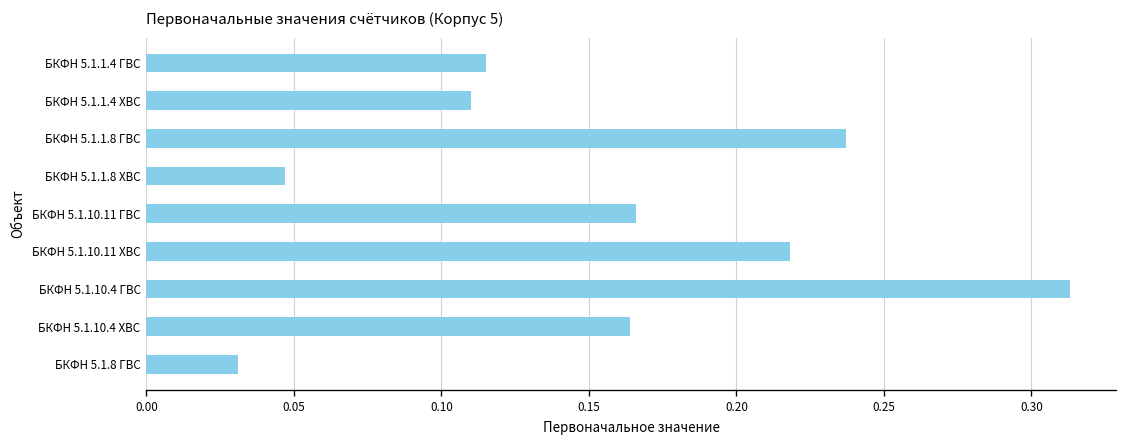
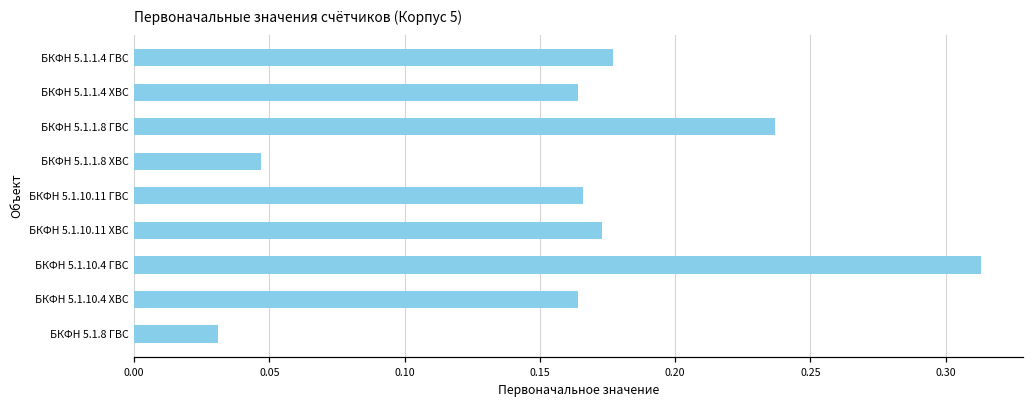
  {
-   "БКФН 5.1.1.4 ГВС": 0.115,
-   "БКФН 5.1.1.4 ХВС": 0.110,
+   "БКФН 5.1.1.4 ГВС": 0.177,
+   "БКФН 5.1.1.4 ХВС": 0.164,
    "БКФН 5.1.1.8 ГВС": 0.237,
    "БКФН 5.1.1.8 ХВС": 0.047,
    "БКФН 5.1.10.11 ГВС": 0.166,
-   "БКФН 5.1.10.11 ХВС": 0.218,
+   "БКФН 5.1.10.11 ХВС": 0.173,
    "БКФН 5.1.10.4 ГВС": 0.313,
    "БКФН 5.1.10.4 ХВС": 0.164,
    "БКФН 5.1.8 ГВС": 0.031
  }
